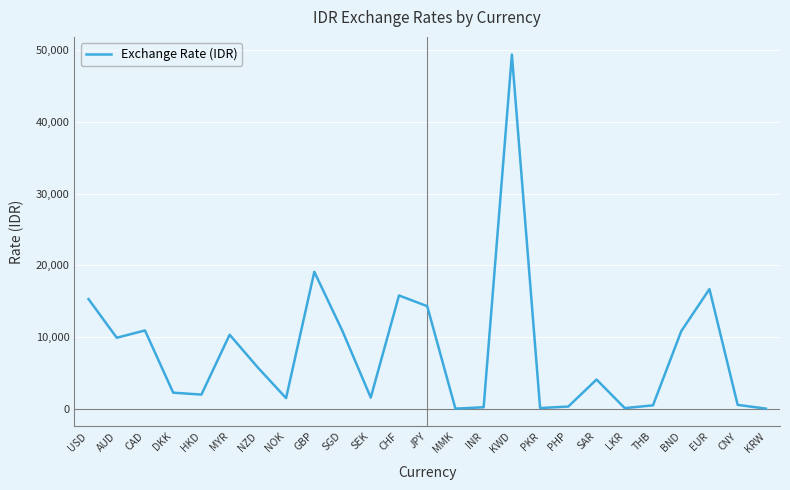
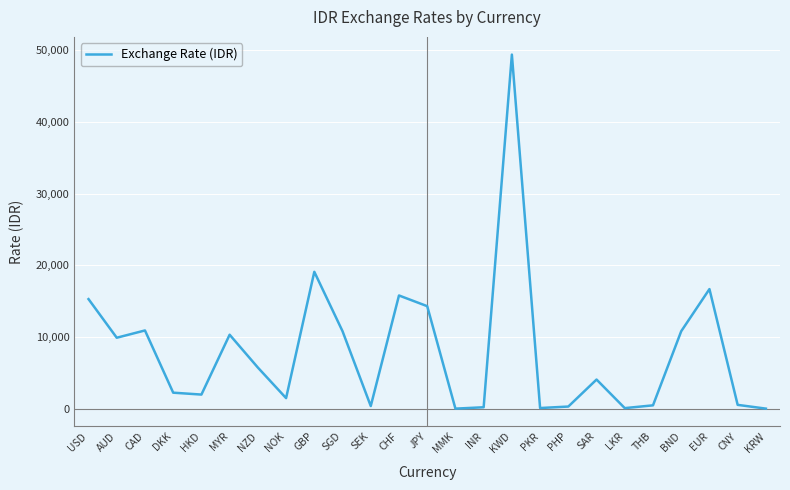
  {
    "USD": "15,000",
    "AUD": "10,000",
    "CAD": "11,000",
    "DKK": "2,000",
    "HKD": "2,000",
    "MYR": "10,000",
    "NZD": "6,000",
    "NOK": "1,000",
    "GBP": "19,000",
    "SGD": "11,000",
-   "SEK": "2,000",
+   "SEK": "0",
    "CHF": "16,000",
    "JPY": "14,000",
    "MMK": "0",
    "INR": "0",
    "KWD": "49,000",
    "PKR": "0",
    "PHP": "0",
    "SAR": "4,000",
    "LKR": "0",
    "THB": "0",
    "BND": "11,000",
    "EUR": "17,000",
    "CNY": "1,000",
    "KRW": "0"
  }
